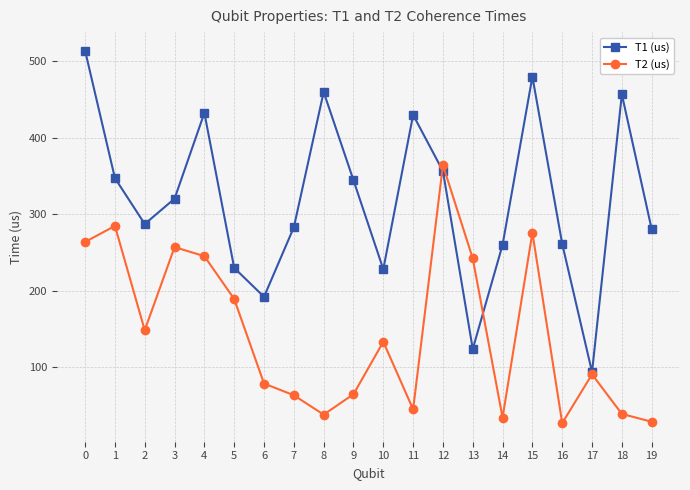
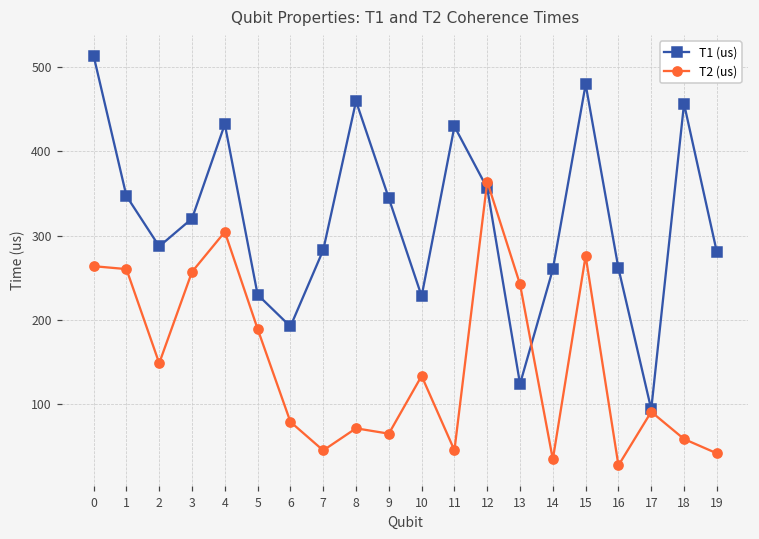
  {
    "T1 (us)": {
      "0": 510,
      "1": 350,
      "2": 290,
      "3": 320,
      "4": 430,
      "5": 230,
      "6": 190,
      "7": 280,
      "8": 460,
      "9": 340,
      "10": 230,
      "11": 430,
      "12": 360,
      "13": 120,
      "14": 260,
      "15": 480,
      "16": 260,
      "18": 460,
      "19": 280
    },
    "T2 (us)": {
      "0": 260,
-     "1": 280,
+     "1": 260,
      "2": 150,
      "3": 260,
-     "4": 250,
+     "4": 300,
      "5": 190,
      "6": 80,
-     "7": 60,
-     "8": 40,
+     "7": 50,
+     "8": 70,
      "9": 70,
      "10": 130,
      "11": 50,
      "12": 360,
      "13": 240,
      "14": 30,
      "15": 280,
      "16": 30,
-     "18": 40,
-     "19": 30
+     "18": 60,
+     "19": 40
    }
  }
